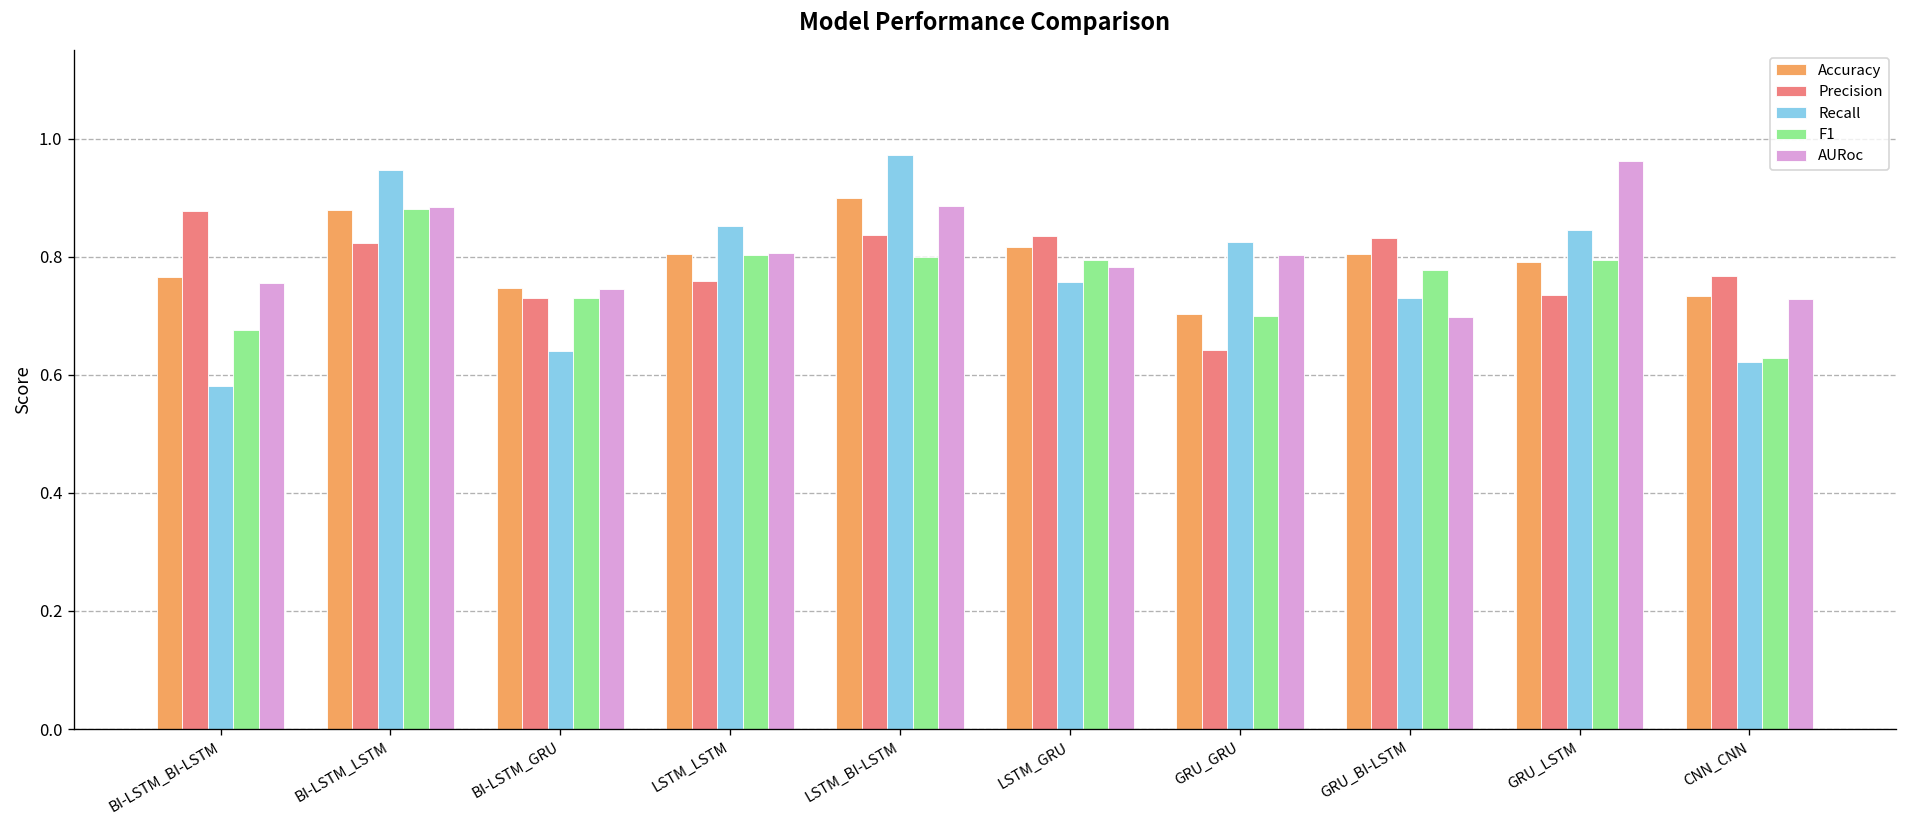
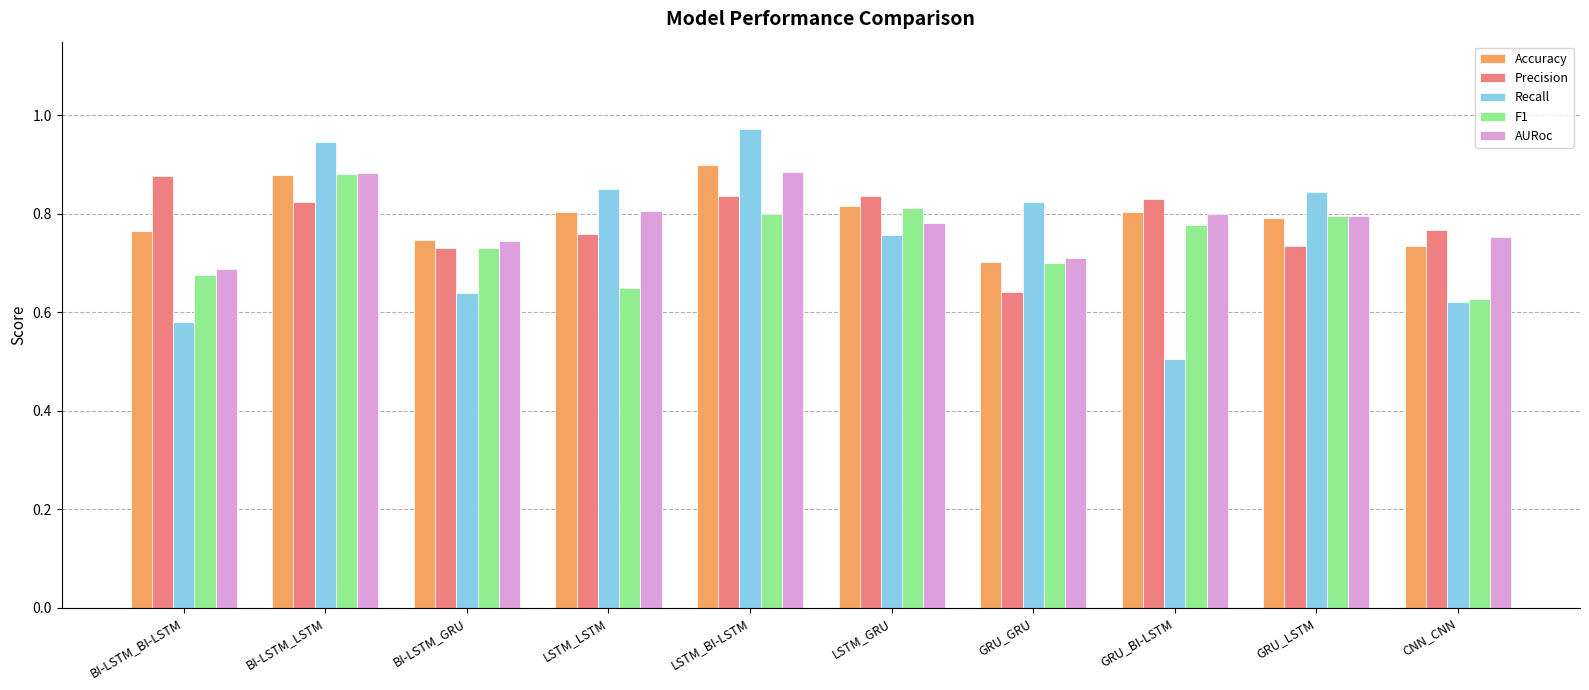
  {
    "Recall": {
      "BI-LSTM_BI-LSTM": 0.58,
      "BI-LSTM_LSTM": 0.95,
      "BI-LSTM_GRU": 0.64,
      "LSTM_LSTM": 0.85,
      "LSTM_BI-LSTM": 0.97,
      "LSTM_GRU": 0.76,
      "GRU_GRU": 0.82,
-     "GRU_BI-LSTM": 0.73,
+     "GRU_BI-LSTM": 0.51,
      "GRU_LSTM": 0.84,
      "CNN_CNN": 0.62
    },
    "F1": {
      "BI-LSTM_BI-LSTM": 0.68,
      "BI-LSTM_LSTM": 0.88,
      "BI-LSTM_GRU": 0.73,
-     "LSTM_LSTM": 0.80,
+     "LSTM_LSTM": 0.65,
      "LSTM_BI-LSTM": 0.80,
-     "LSTM_GRU": 0.79,
+     "LSTM_GRU": 0.81,
      "GRU_GRU": 0.70,
      "GRU_BI-LSTM": 0.78,
      "GRU_LSTM": 0.80,
      "CNN_CNN": 0.63
    },
    "AURoc": {
-     "BI-LSTM_BI-LSTM": 0.75,
+     "BI-LSTM_BI-LSTM": 0.69,
      "BI-LSTM_LSTM": 0.88,
      "BI-LSTM_GRU": 0.75,
      "LSTM_LSTM": 0.81,
      "LSTM_BI-LSTM": 0.89,
      "LSTM_GRU": 0.78,
-     "GRU_GRU": 0.80,
-     "GRU_BI-LSTM": 0.70,
-     "GRU_LSTM": 0.96,
-     "CNN_CNN": 0.73
+     "GRU_GRU": 0.71,
+     "GRU_BI-LSTM": 0.80,
+     "GRU_LSTM": 0.80,
+     "CNN_CNN": 0.75
    }
  }
